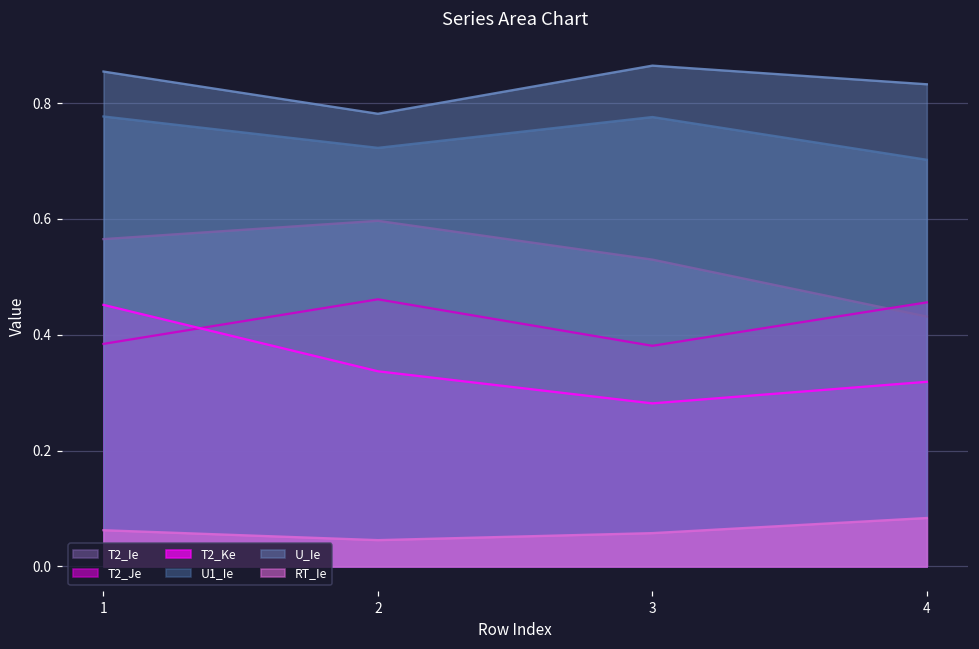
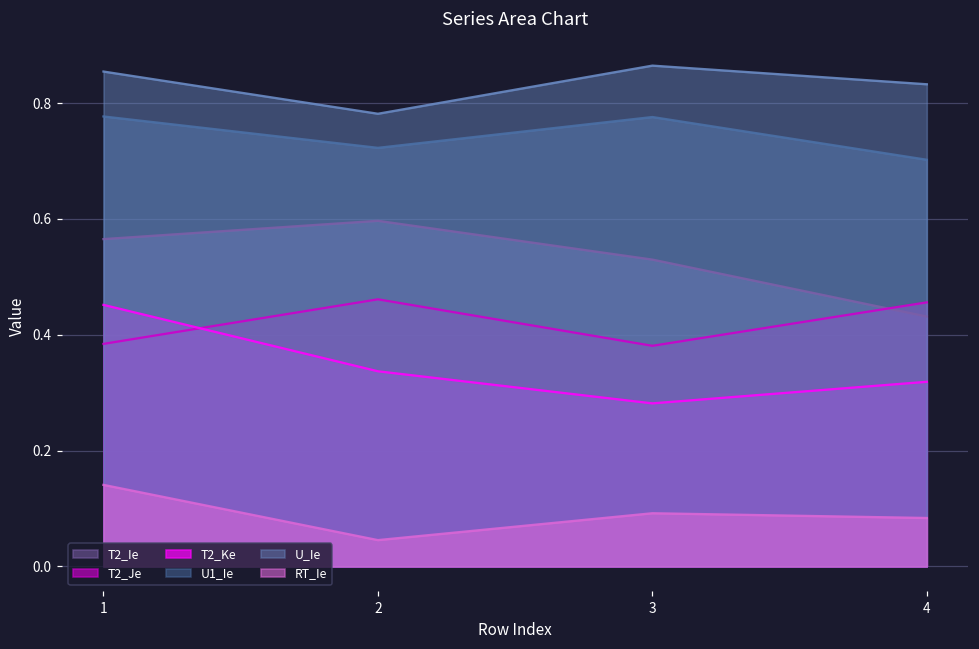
  {
    "T2_Je": {
      "1": 0.38,
      "2": 0.46,
      "3": 0.38,
      "4": 0.46
    },
    "T2_Ke": {
      "1": 0.45,
      "2": 0.34,
      "3": 0.28,
      "4": 0.32
    },
    "RT_Ie": {
-     "1": 0.06,
+     "1": 0.14,
      "2": 0.05,
-     "3": 0.06,
+     "3": 0.09,
      "4": 0.08
    }
  }
